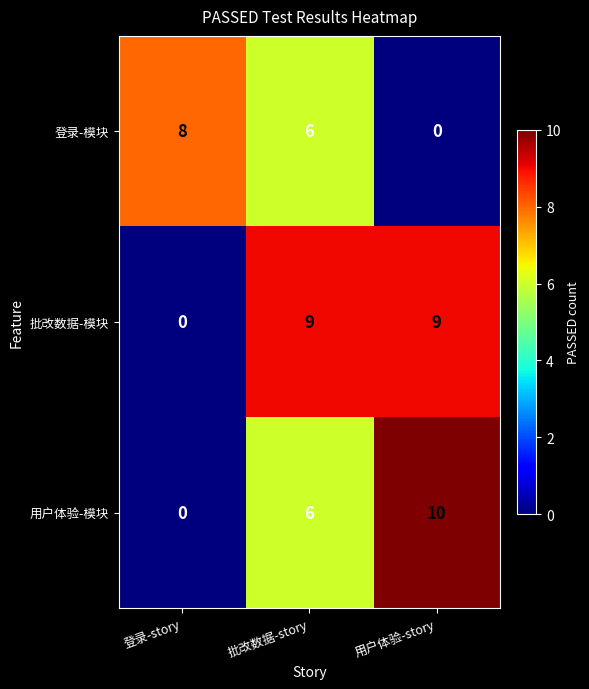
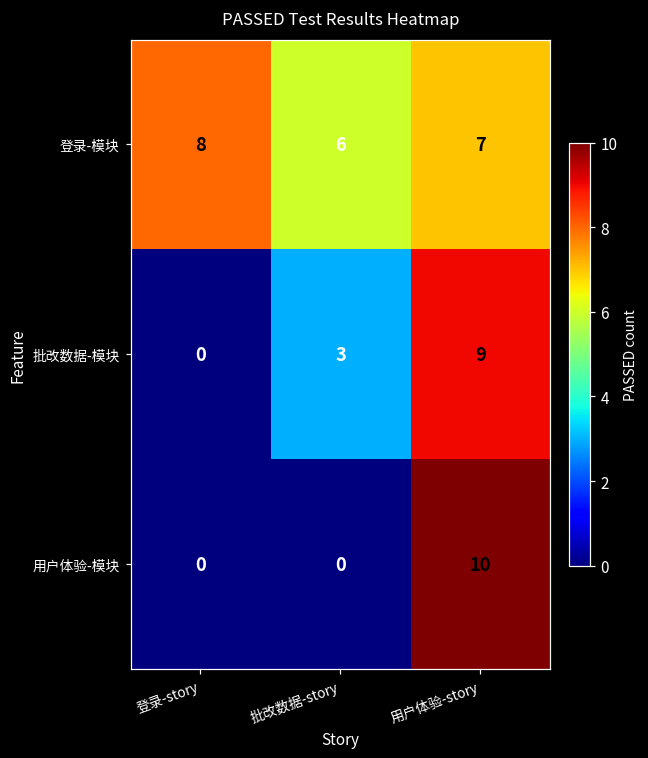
  {
    "登录-模块": {
      "登录-story": 8,
      "批改数据-story": 6,
-     "用户体验-story": 0
+     "用户体验-story": 7
    },
    "批改数据-模块": {
      "登录-story": 0,
-     "批改数据-story": 9,
+     "批改数据-story": 3,
      "用户体验-story": 9
    },
    "用户体验-模块": {
      "登录-story": 0,
-     "批改数据-story": 6,
+     "批改数据-story": 0,
      "用户体验-story": 10
    }
  }
